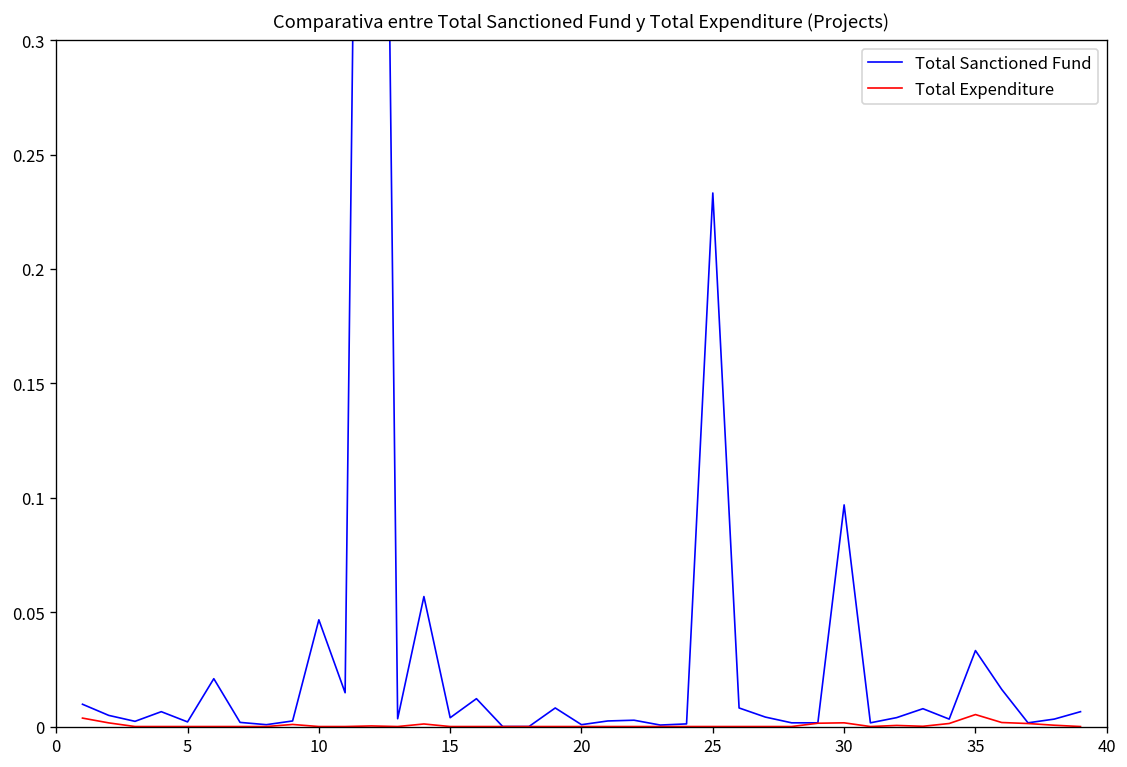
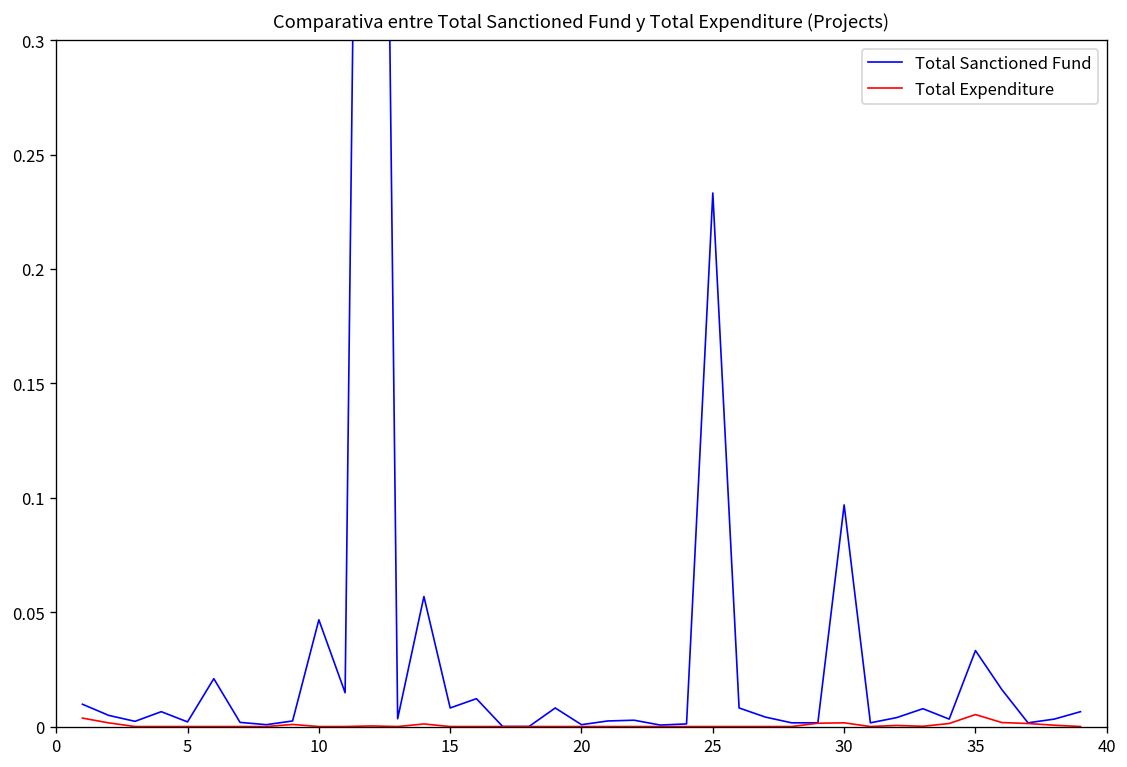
  {
    "Total Sanctioned Fund": {
      "5": 0.002,
      "10": 0.047,
-     "15": 0.004,
+     "15": 0.008,
      "25": 0.233,
      "30": 0.097,
      "35": 0.033
    },
    "Total Expenditure": {
      "5": 0.000,
      "10": 0.000,
      "15": 0.000,
      "25": 0.000,
      "30": 0.002,
      "35": 0.005
    }
  }
